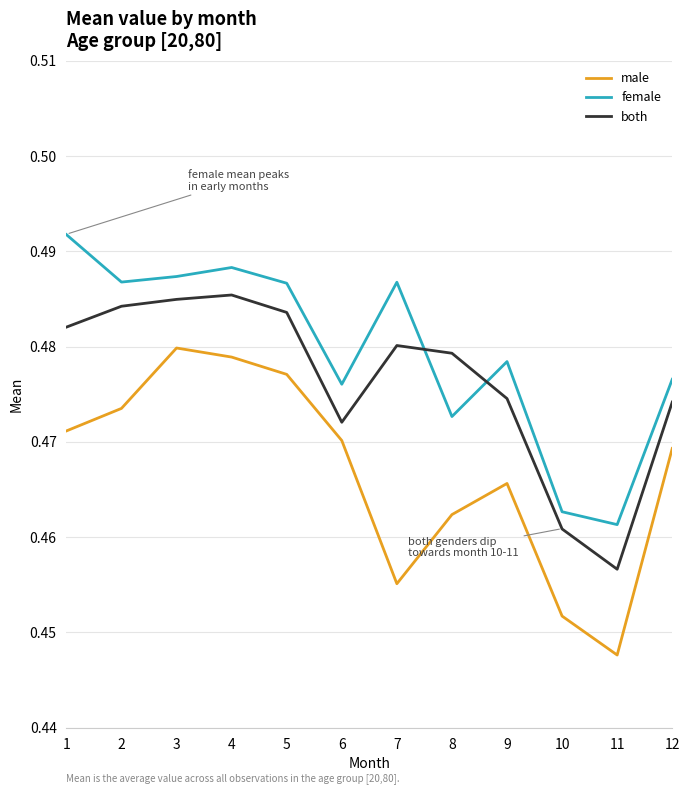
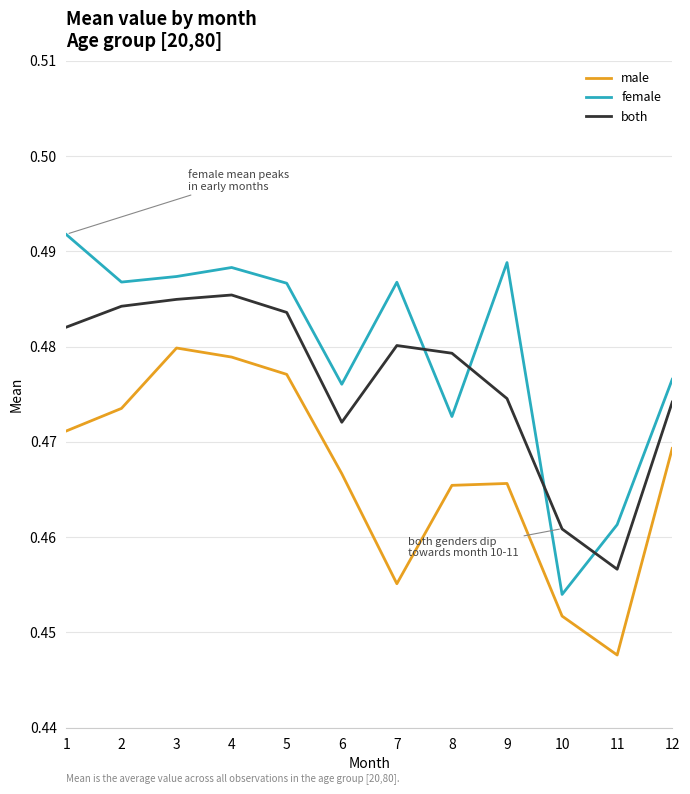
  {
    "male": {
      "1": 0.471,
      "2": 0.474,
      "3": 0.480,
      "4": 0.479,
      "5": 0.477,
-     "6": 0.470,
+     "6": 0.467,
      "7": 0.455,
-     "8": 0.462,
+     "8": 0.465,
      "9": 0.466,
      "10": 0.452,
      "11": 0.448,
      "12": 0.469
    },
    "female": {
      "1": 0.492,
      "2": 0.487,
      "3": 0.487,
      "4": 0.488,
      "5": 0.487,
      "6": 0.476,
      "7": 0.487,
      "8": 0.473,
-     "9": 0.478,
-     "10": 0.463,
+     "9": 0.489,
+     "10": 0.454,
      "11": 0.461,
      "12": 0.477
    },
    "both": {
      "1": 0.482,
      "2": 0.484,
      "3": 0.485,
      "4": 0.485,
      "5": 0.484,
      "6": 0.472,
      "7": 0.480,
      "8": 0.479,
      "9": 0.475,
      "11": 0.457,
      "12": 0.474
    }
  }
